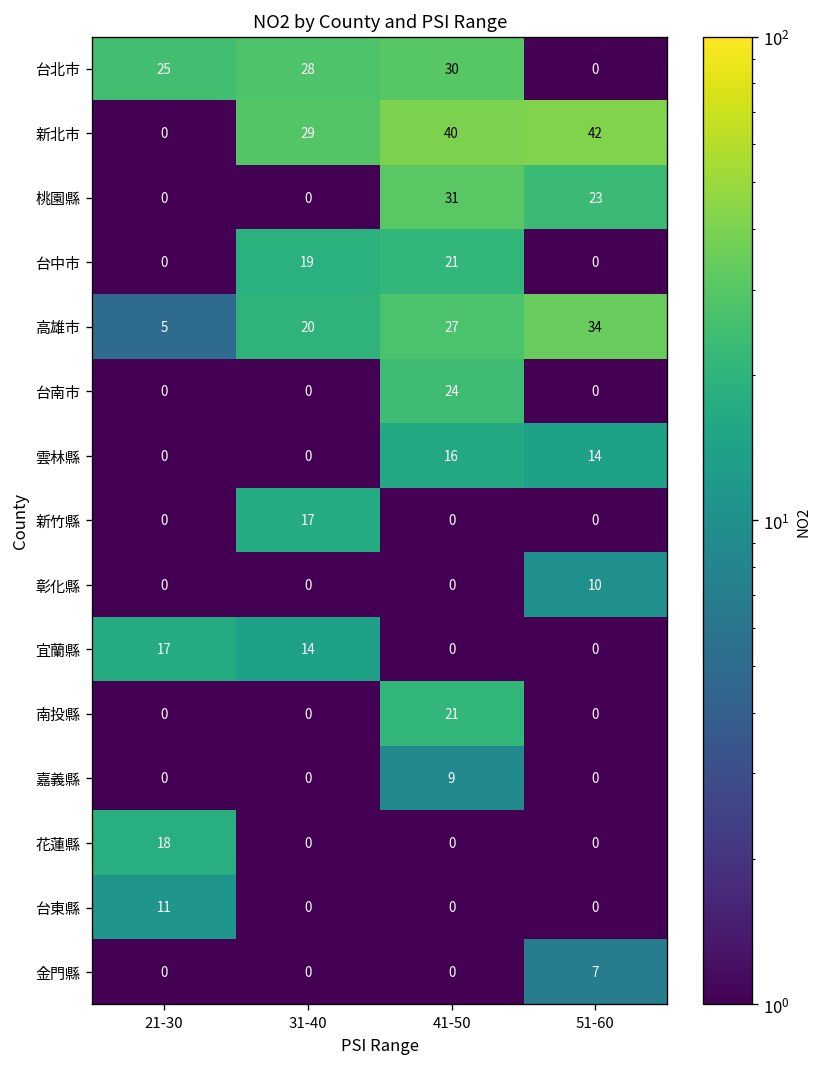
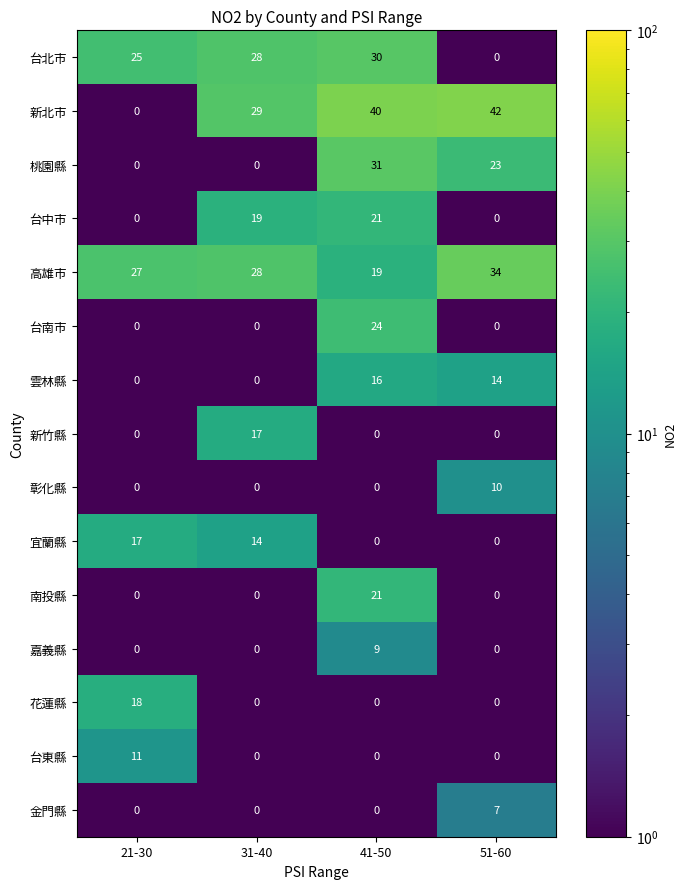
  {
    "台北市": {
      "21-30": 25,
      "31-40": 28,
      "41-50": 30,
      "51-60": 0
    },
    "新北市": {
      "21-30": 0,
      "31-40": 29,
      "41-50": 40,
      "51-60": 42
    },
    "桃園縣": {
      "21-30": 0,
      "31-40": 0,
      "41-50": 31,
      "51-60": 23
    },
    "台中市": {
      "21-30": 0,
      "31-40": 19,
      "41-50": 21,
      "51-60": 0
    },
    "高雄市": {
-     "21-30": 5,
-     "31-40": 20,
-     "41-50": 27,
+     "21-30": 27,
+     "31-40": 28,
+     "41-50": 19,
      "51-60": 34
    },
    "台南市": {
      "21-30": 0,
      "31-40": 0,
      "41-50": 24,
      "51-60": 0
    },
    "雲林縣": {
      "21-30": 0,
      "31-40": 0,
      "41-50": 16,
      "51-60": 14
    },
    "新竹縣": {
      "21-30": 0,
      "31-40": 17,
      "41-50": 0,
      "51-60": 0
    },
    "彰化縣": {
      "21-30": 0,
      "31-40": 0,
      "41-50": 0,
      "51-60": 10
    },
    "宜蘭縣": {
      "21-30": 17,
      "31-40": 14,
      "41-50": 0,
      "51-60": 0
    },
    "南投縣": {
      "21-30": 0,
      "31-40": 0,
      "41-50": 21,
      "51-60": 0
    },
    "嘉義縣": {
      "21-30": 0,
      "31-40": 0,
      "41-50": 9,
      "51-60": 0
    },
    "花蓮縣": {
      "21-30": 18,
      "31-40": 0,
      "41-50": 0,
      "51-60": 0
    },
    "台東縣": {
      "21-30": 11,
      "31-40": 0,
      "41-50": 0,
      "51-60": 0
    },
    "金門縣": {
      "21-30": 0,
      "31-40": 0,
      "41-50": 0,
      "51-60": 7
    }
  }
